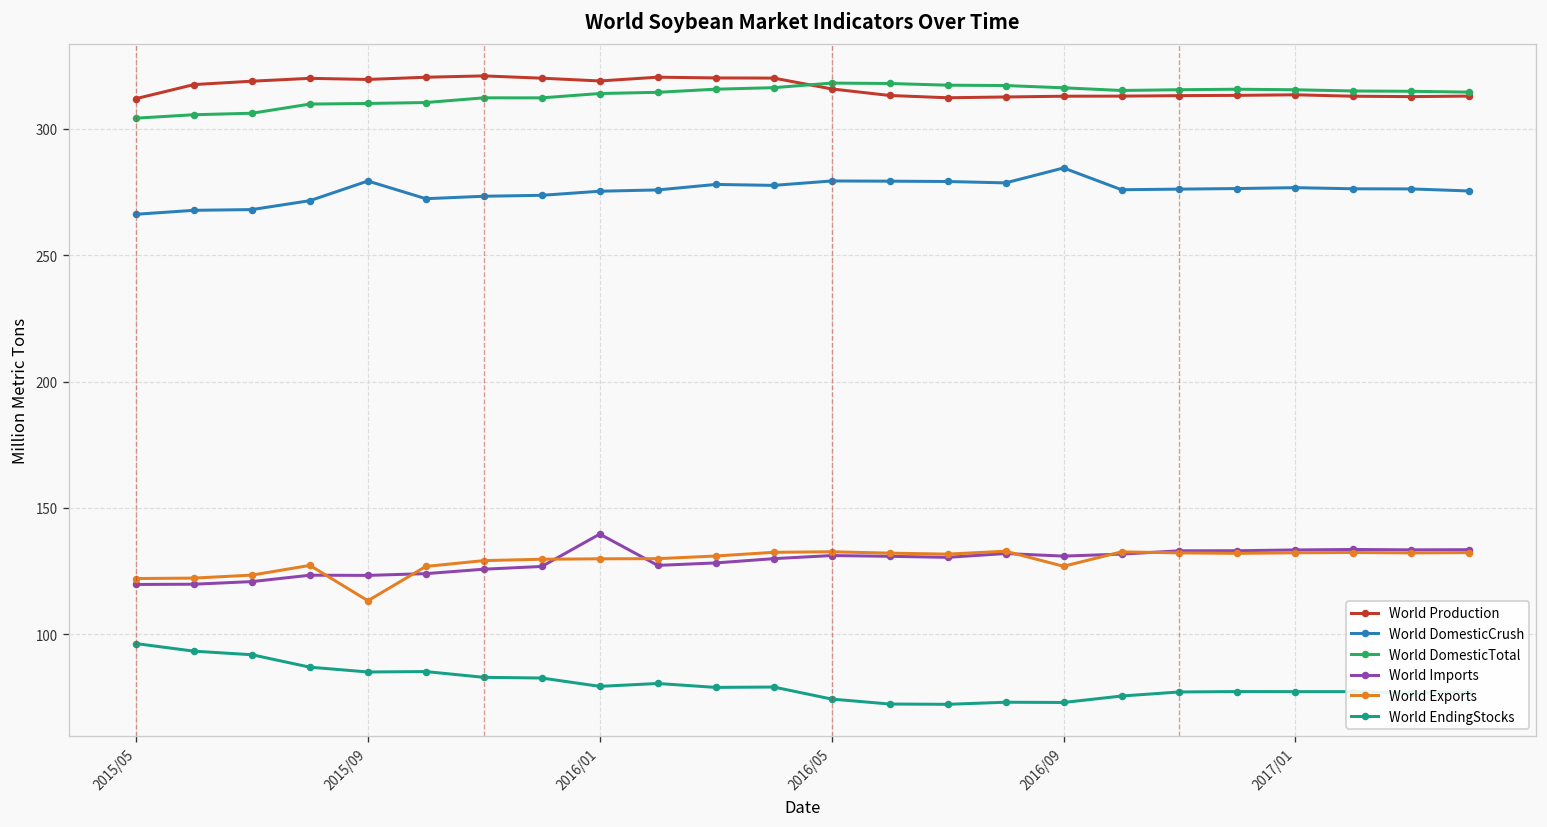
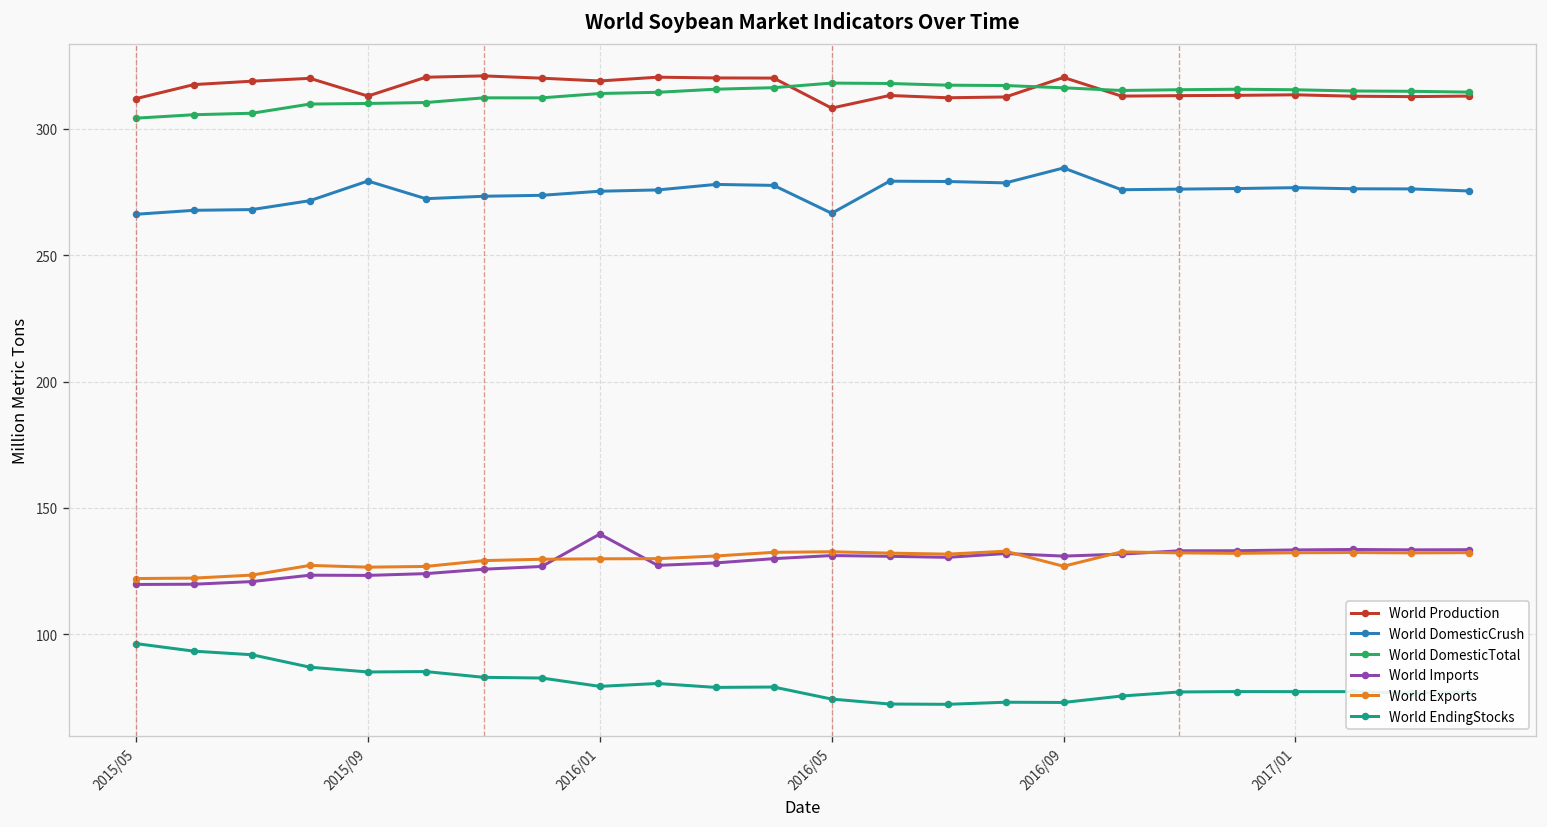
  {
    "World Production": {
      "2015/05": 312,
-     "2015/09": 320,
+     "2015/09": 313,
      "2016/01": 319,
-     "2016/05": 316,
-     "2016/09": 313,
+     "2016/05": 308,
+     "2016/09": 320,
      "2017/01": 314
    },
    "World DomesticCrush": {
      "2015/05": 266,
      "2015/09": 279,
      "2016/01": 275,
-     "2016/05": 279,
+     "2016/05": 267,
      "2016/09": 285,
      "2017/01": 277
    },
    "World Imports": {
      "2015/05": 120,
      "2015/09": 123,
      "2016/01": 140,
      "2016/05": 131,
      "2016/09": 131
    },
    "World Exports": {
      "2015/05": 122,
-     "2015/09": 113,
+     "2015/09": 126,
      "2016/01": 130,
      "2016/05": 133,
      "2016/09": 127
    }
  }
